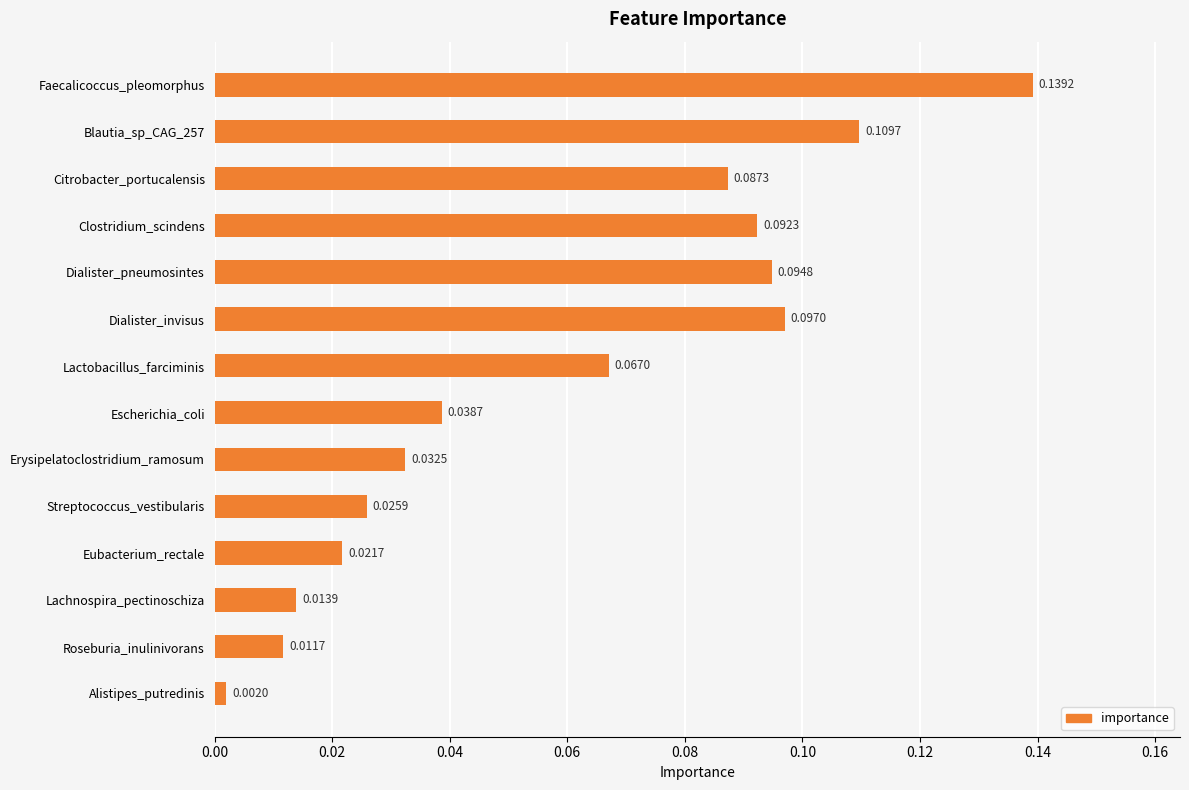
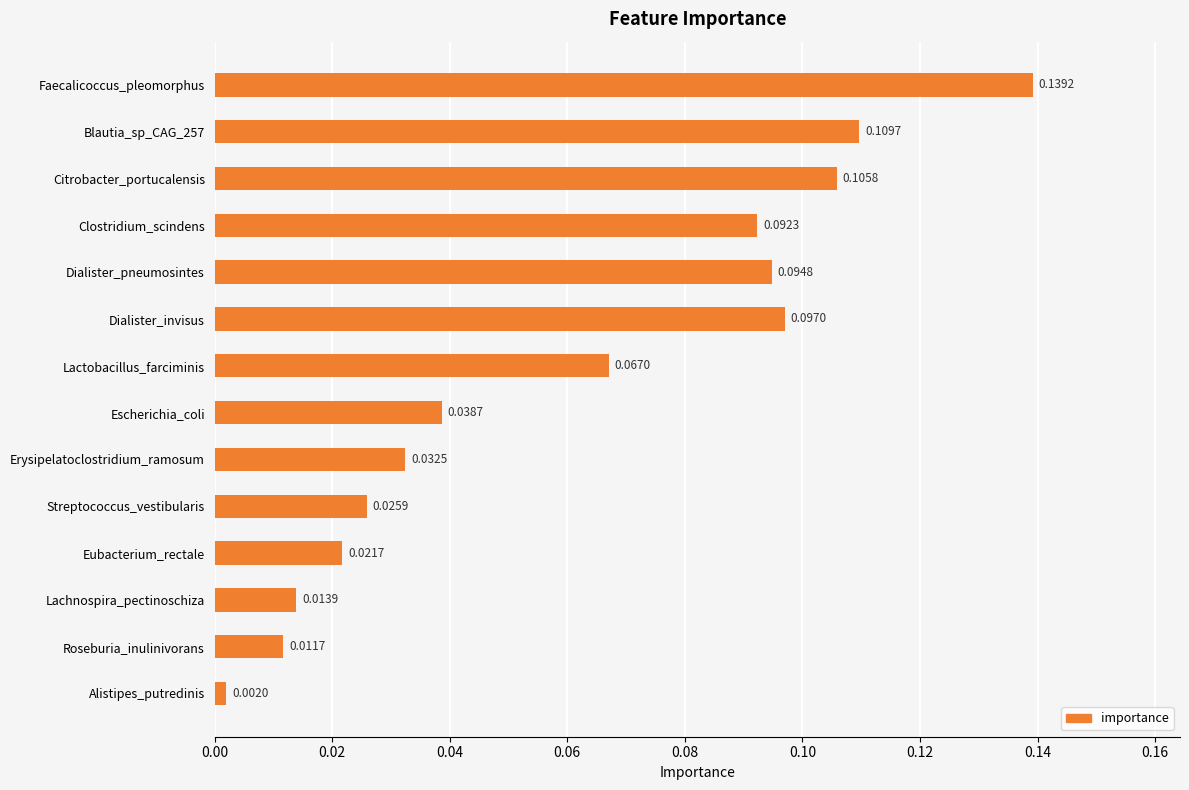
  {
    "Faecalicoccus_pleomorphus": 0.1392,
    "Blautia_sp_CAG_257": 0.1097,
-   "Citrobacter_portucalensis": 0.0873,
+   "Citrobacter_portucalensis": 0.1058,
    "Clostridium_scindens": 0.0923,
    "Dialister_pneumosintes": 0.0948,
    "Dialister_invisus": 0.0970,
    "Lactobacillus_farciminis": 0.0670,
    "Escherichia_coli": 0.0387,
    "Erysipelatoclostridium_ramosum": 0.0325,
    "Streptococcus_vestibularis": 0.0259,
    "Eubacterium_rectale": 0.0217,
    "Lachnospira_pectinoschiza": 0.0139,
    "Roseburia_inulinivorans": 0.0117,
    "Alistipes_putredinis": 0.0020
  }
